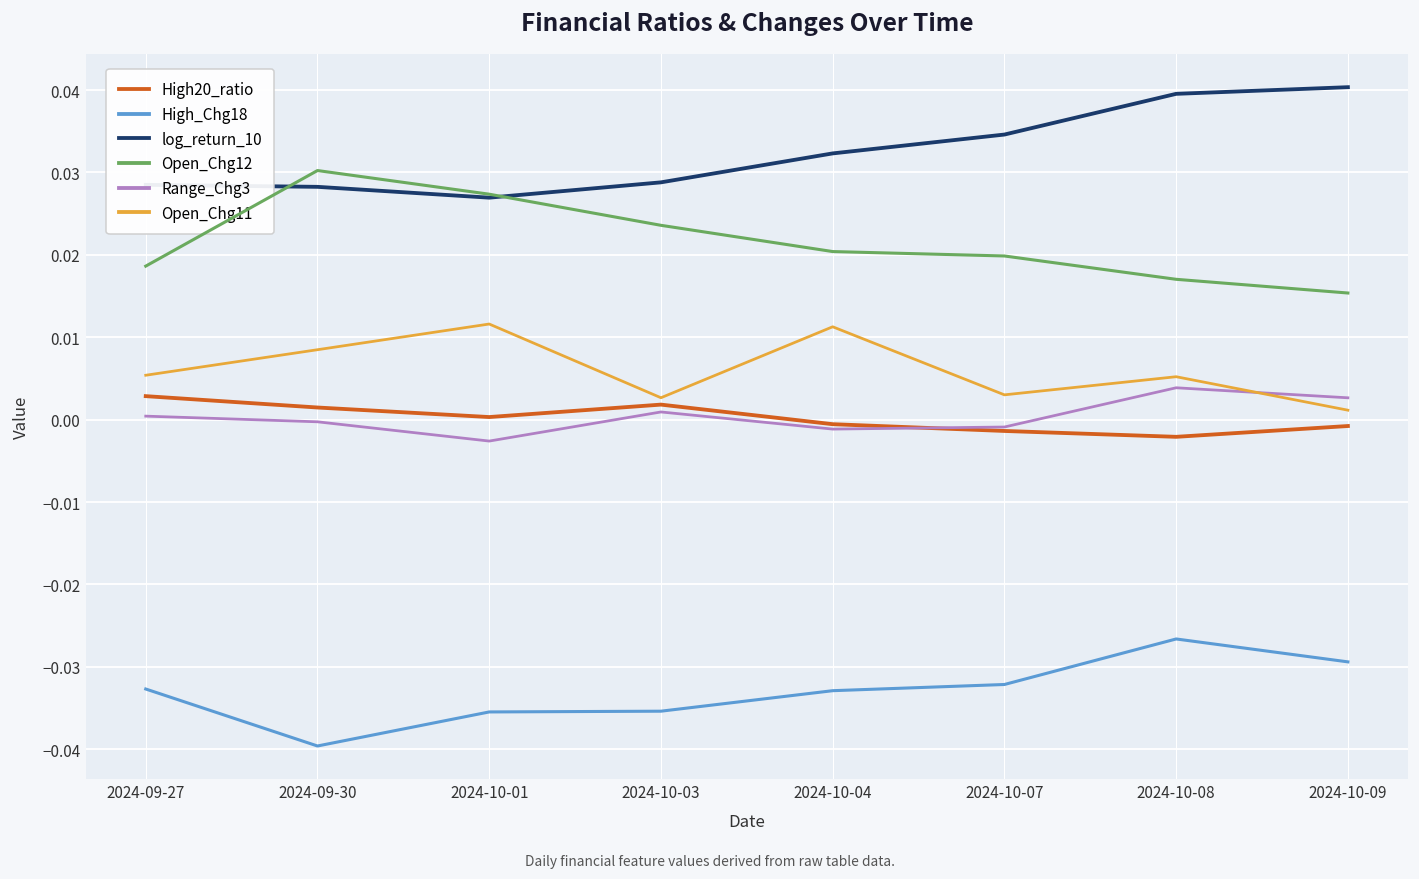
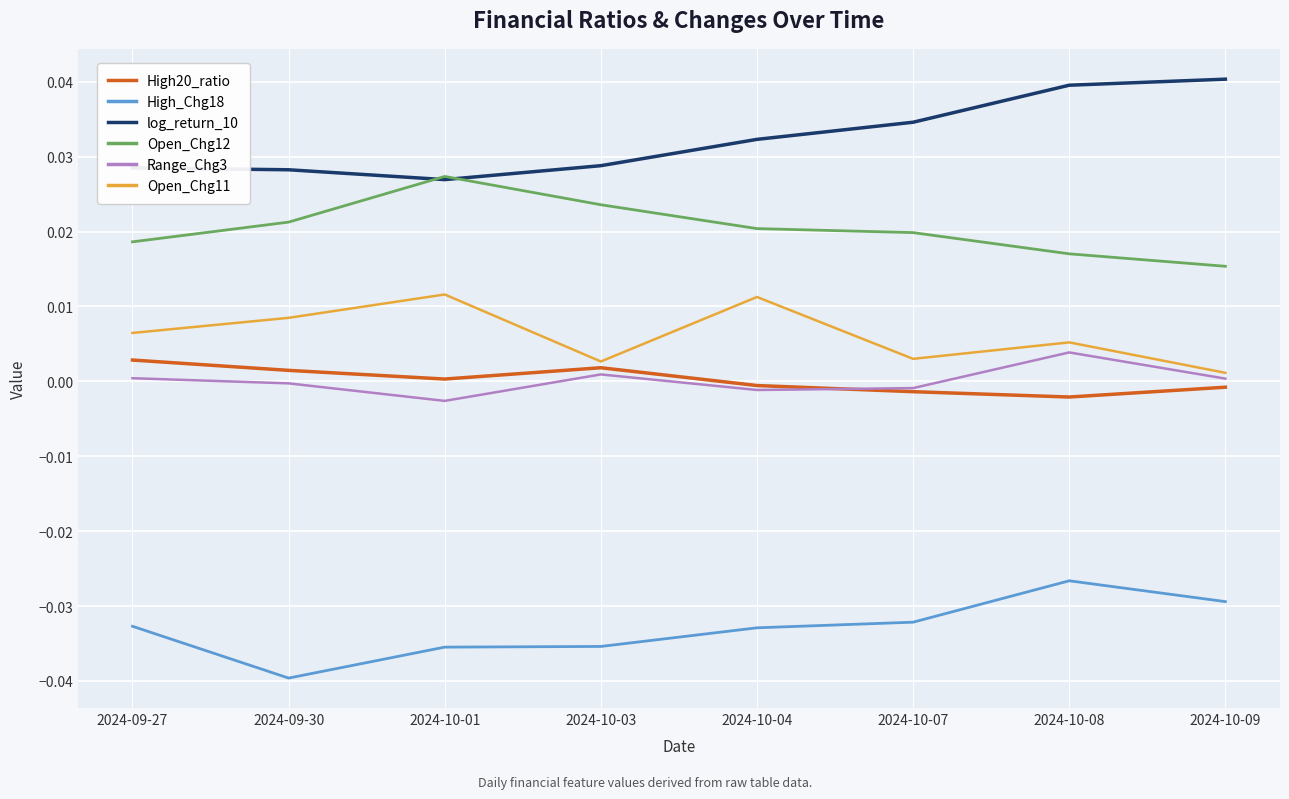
  {
    "High20_ratio": {
      "2024-09-27": 0.003,
      "2024-09-30": 0.001,
      "2024-10-01": 0.000,
      "2024-10-03": 0.002,
      "2024-10-04": -0.001,
      "2024-10-07": -0.001,
      "2024-10-08": -0.002,
      "2024-10-09": -0.001
    },
    "High_Chg18": {
      "2024-09-27": -0.033,
      "2024-09-30": -0.040,
      "2024-10-01": -0.035,
      "2024-10-03": -0.035,
      "2024-10-04": -0.033,
      "2024-10-07": -0.032,
      "2024-10-08": -0.027,
      "2024-10-09": -0.029
    },
    "log_return_10": {
      "2024-09-30": 0.028,
      "2024-10-01": 0.027,
      "2024-10-03": 0.029,
      "2024-10-04": 0.032,
      "2024-10-07": 0.035,
      "2024-10-08": 0.040,
      "2024-10-09": 0.040
    },
    "Open_Chg12": {
      "2024-09-27": 0.019,
-     "2024-09-30": 0.030,
+     "2024-09-30": 0.021,
      "2024-10-01": 0.027,
      "2024-10-03": 0.024,
      "2024-10-04": 0.020,
      "2024-10-07": 0.020,
      "2024-10-08": 0.017,
      "2024-10-09": 0.015
    },
    "Range_Chg3": {
      "2024-09-27": 0.000,
      "2024-09-30": 0.000,
      "2024-10-01": -0.003,
      "2024-10-03": 0.001,
      "2024-10-04": -0.001,
      "2024-10-07": -0.001,
      "2024-10-08": 0.004,
-     "2024-10-09": 0.003
+     "2024-10-09": 0.000
    },
    "Open_Chg11": {
-     "2024-09-27": 0.005,
+     "2024-09-27": 0.006,
      "2024-09-30": 0.008,
      "2024-10-01": 0.012,
      "2024-10-03": 0.003,
      "2024-10-04": 0.011,
      "2024-10-07": 0.003,
      "2024-10-08": 0.005,
      "2024-10-09": 0.001
    }
  }
